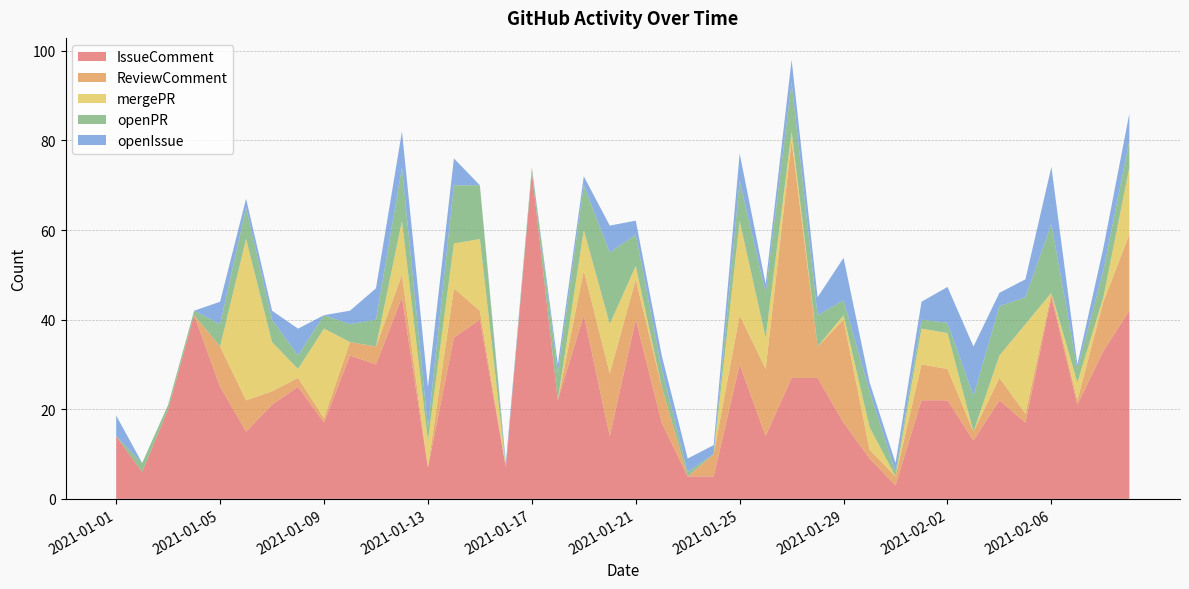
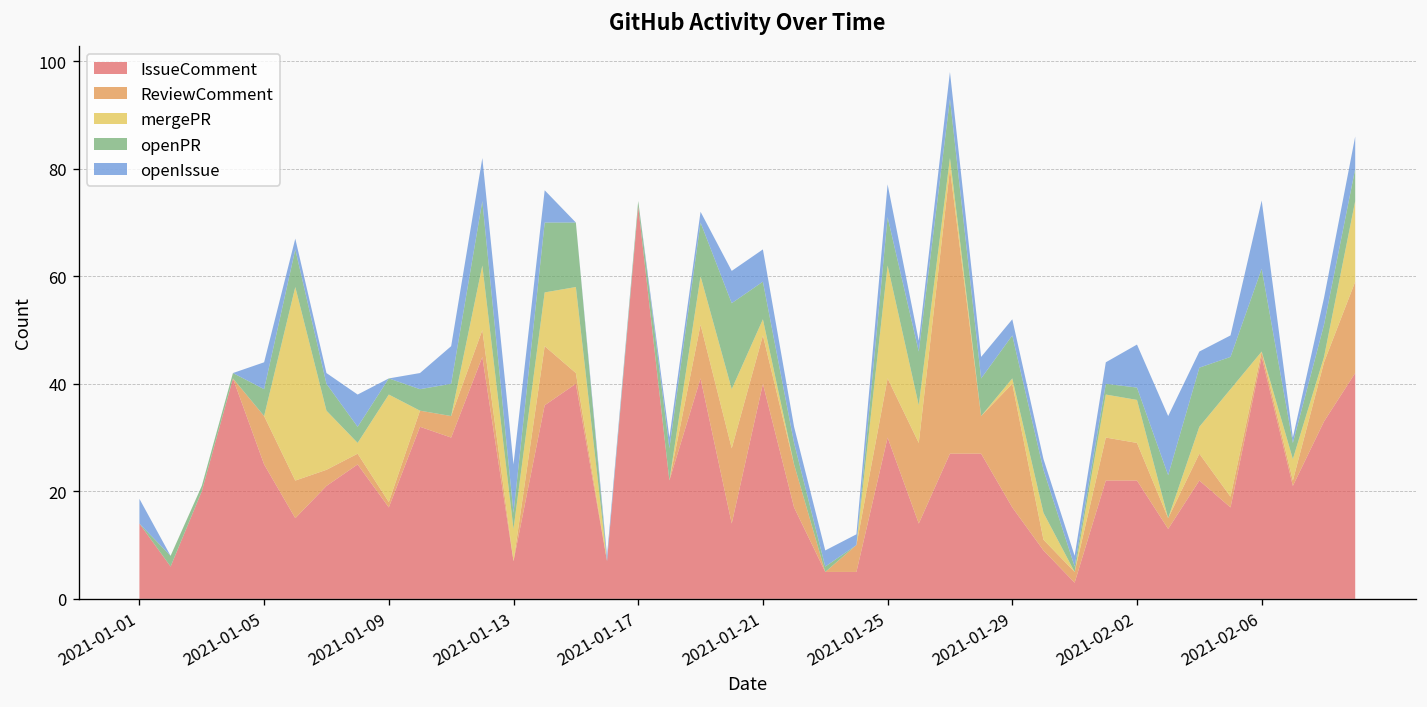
  {
    "openPR": {
      "2021-01-05": 5,
      "2021-01-13": 3,
      "2021-01-21": 7,
      "2021-01-25": 9,
-     "2021-01-29": 3,
+     "2021-01-29": 8,
      "2021-02-02": 2,
      "2021-02-06": 15
    },
    "openIssue": {
      "2021-01-01": 5,
      "2021-01-05": 5,
      "2021-01-13": 9,
-     "2021-01-21": 3,
+     "2021-01-21": 6,
      "2021-01-25": 6,
-     "2021-01-29": 10,
+     "2021-01-29": 3,
      "2021-02-02": 8,
      "2021-02-06": 13
    }
  }
